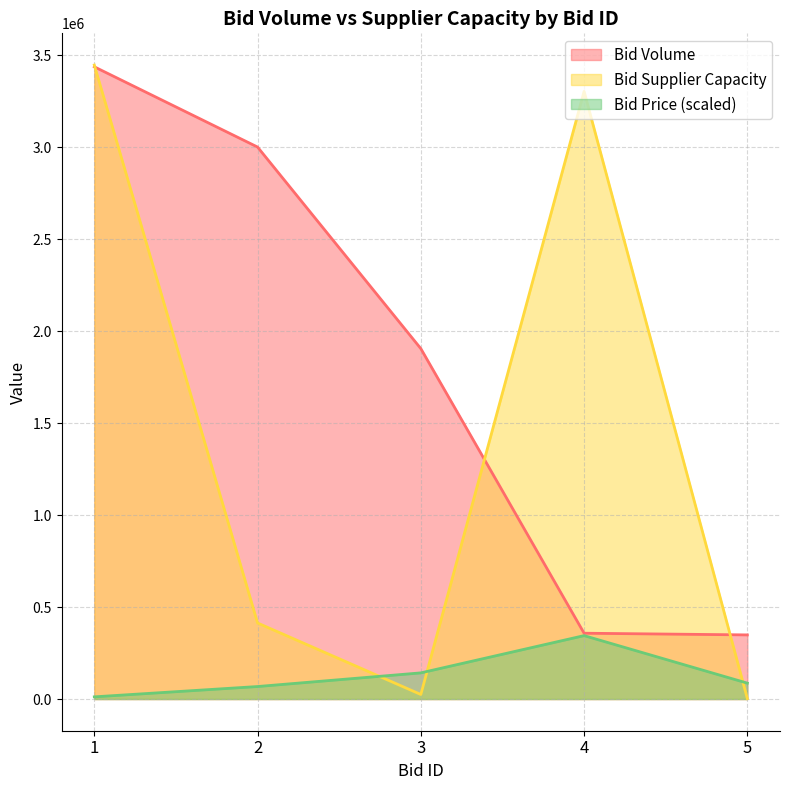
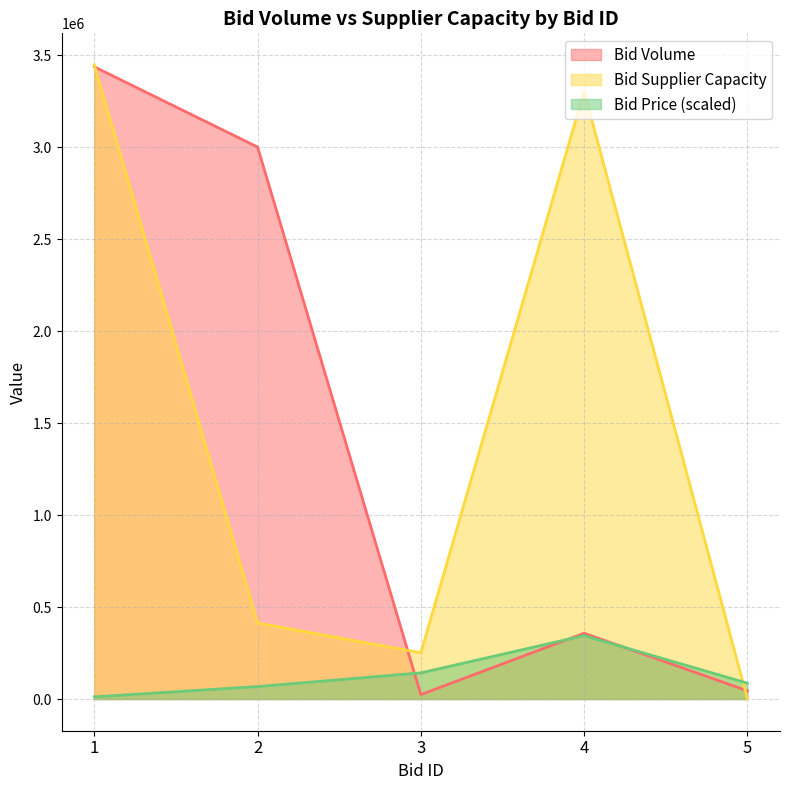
  {
    "Bid Volume": {
      "2": 3000000,
-     "3": 1910000,
-     "5": 350000
+     "3": 20000,
+     "5": 50000
    },
    "Bid Supplier Capacity": {
      "2": 410000,
-     "3": 20000,
+     "3": 250000,
      "5": 0
    },
    "Bid Price (scaled)": {
      "1": 10000,
      "2": 70000,
      "3": 140000,
      "5": 90000
    }
  }
